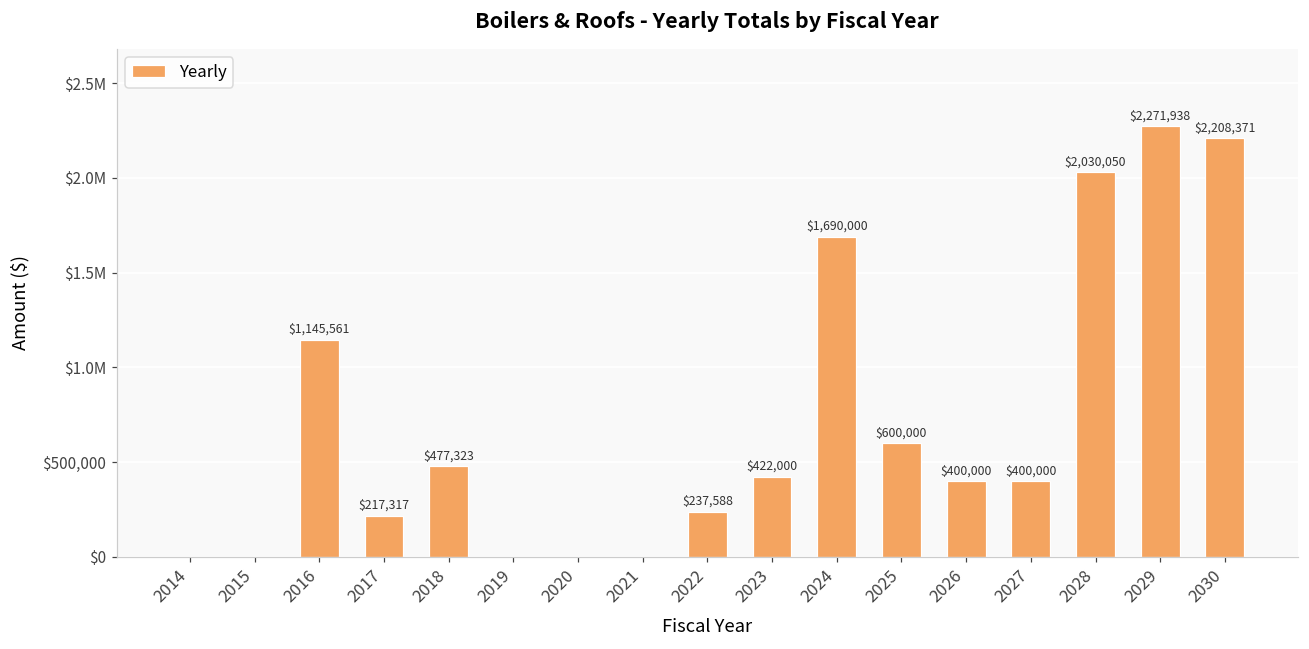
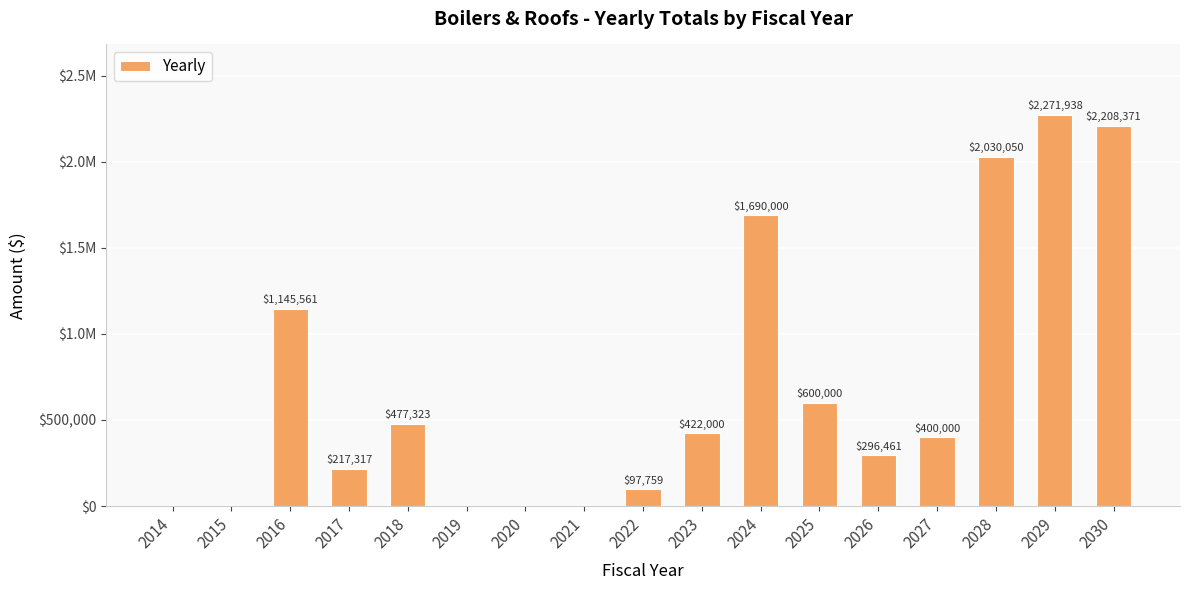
  {
    "2016": "$1,145,561",
    "2017": "$217,317",
    "2018": "$477,323",
-   "2022": "$237,588",
+   "2022": "$97,759",
    "2023": "$422,000",
    "2024": "$1,690,000",
    "2025": "$600,000",
-   "2026": "$400,000",
+   "2026": "$296,461",
    "2027": "$400,000",
    "2028": "$2,030,050",
    "2029": "$2,271,938",
    "2030": "$2,208,371"
  }
